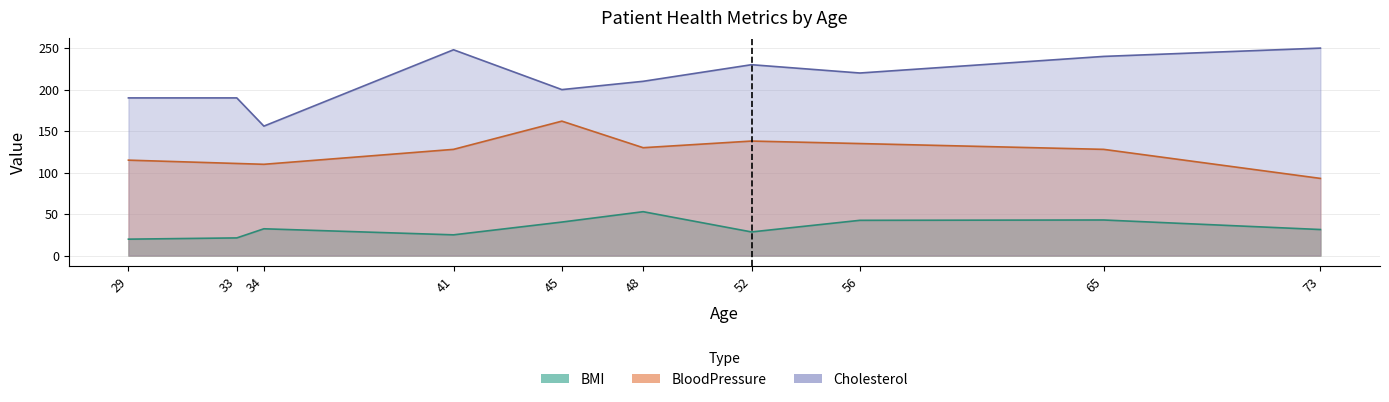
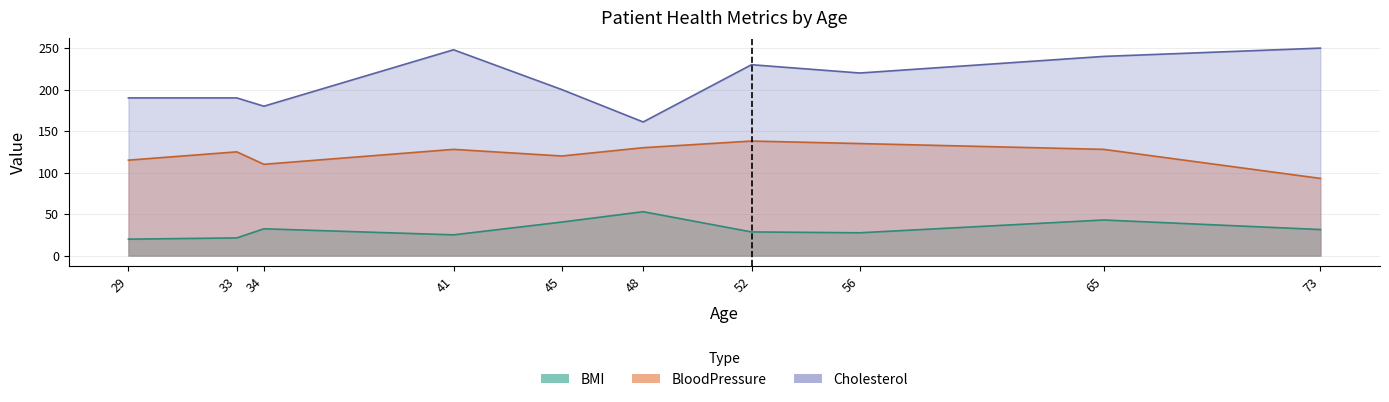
  {
    "BMI": {
      "29": 20,
      "33": 20,
      "34": 30,
      "41": 30,
      "45": 40,
      "48": 50,
      "52": 30,
-     "56": 40,
+     "56": 30,
      "65": 40,
      "73": 30
    },
    "BloodPressure": {
      "29": 120,
-     "33": 110,
+     "33": 130,
      "34": 110,
      "41": 130,
-     "45": 160,
+     "45": 120,
      "48": 130,
      "52": 140,
      "56": 140,
      "65": 130,
      "73": 90
    },
    "Cholesterol": {
      "29": 190,
      "33": 190,
-     "34": 160,
+     "34": 180,
      "41": 250,
      "45": 200,
-     "48": 210,
+     "48": 160,
      "52": 230,
      "56": 220,
      "65": 240,
      "73": 250
    }
  }
